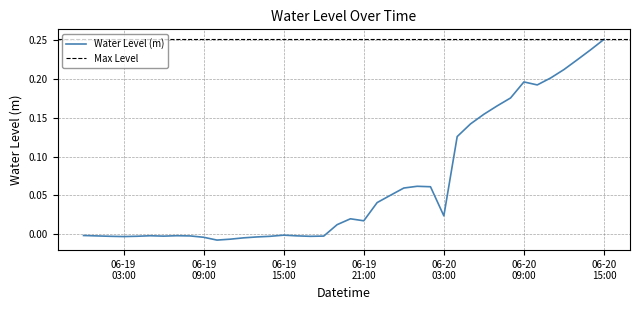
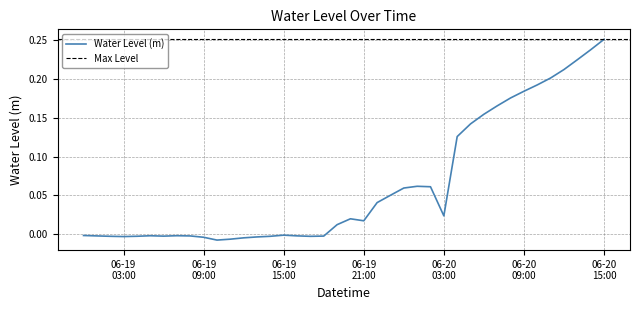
  {
    "06-19 03:00": 0.00,
    "06-19 09:00": 0.00,
    "06-19 15:00": 0.00,
    "06-19 21:00": 0.02,
    "06-20 03:00": 0.02,
-   "06-20 09:00": 0.20,
+   "06-20 09:00": 0.18,
    "06-20 15:00": 0.25
  }
